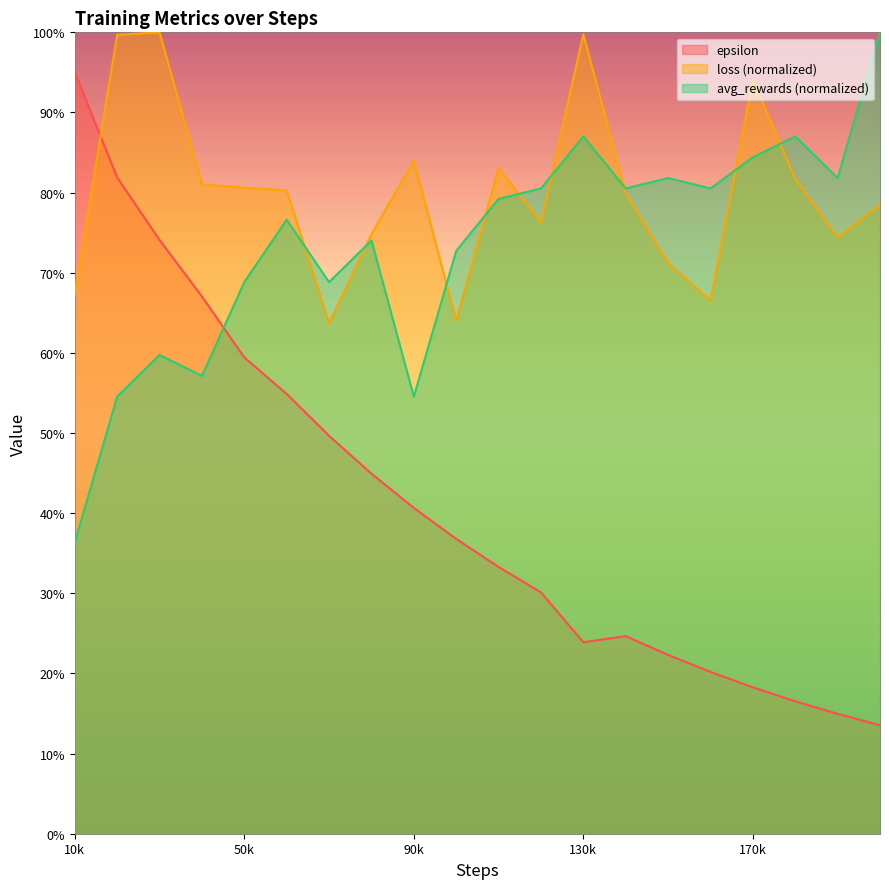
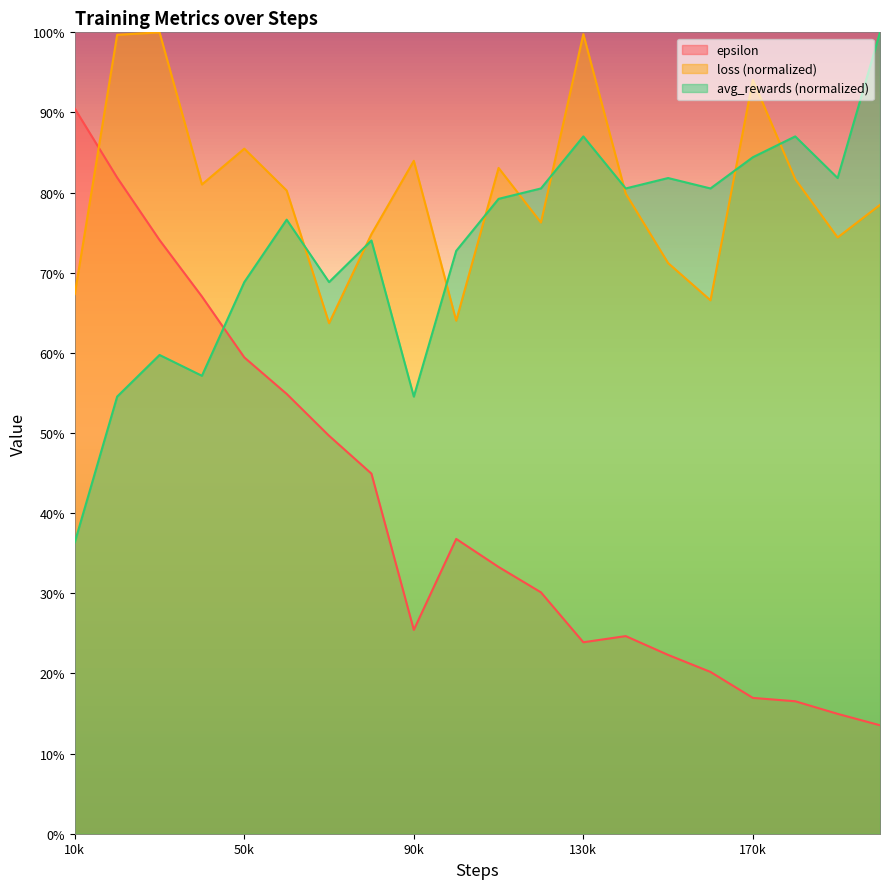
  {
    "epsilon": {
-     "10k": "95%",
+     "10k": "90%",
      "50k": "59%",
-     "90k": "41%",
+     "90k": "25%",
      "130k": "24%",
-     "170k": "18%"
+     "170k": "17%"
    },
    "loss (normalized)": {
      "10k": "67%",
-     "50k": "81%",
+     "50k": "85%",
      "90k": "84%",
      "130k": "100%"
    },
    "avg_rewards (normalized)": {
      "10k": "36%",
      "50k": "69%",
      "90k": "55%",
      "130k": "87%",
      "170k": "84%"
    }
  }
